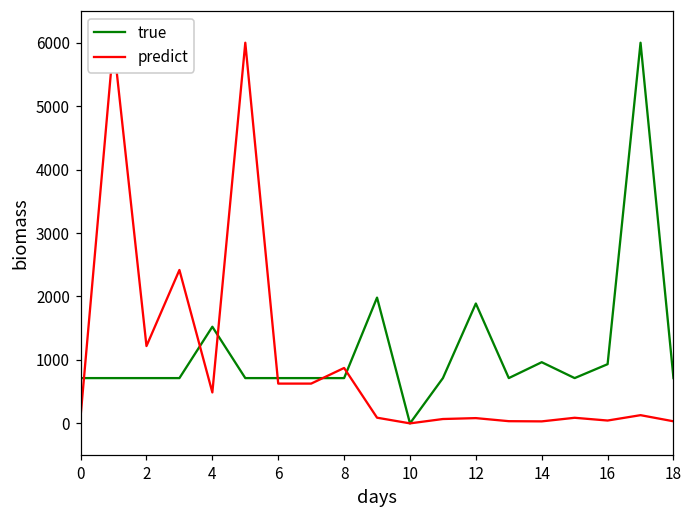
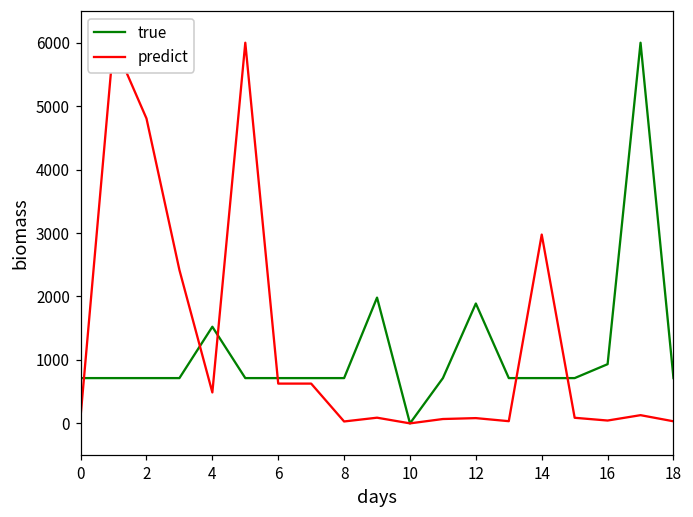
  {
    "true": {
      "0": 700,
      "2": 700,
      "4": 1500,
      "6": 700,
      "8": 700,
      "12": 1900,
-     "14": 1000,
+     "14": 700,
      "16": 900,
      "18": 700
    },
    "predict": {
      "0": 100,
-     "2": 1200,
+     "2": 4800,
      "4": 500,
      "6": 600,
-     "8": 900,
+     "8": 0,
      "12": 100,
-     "14": 0,
+     "14": 3000,
      "16": 0,
      "18": 0
    }
  }
